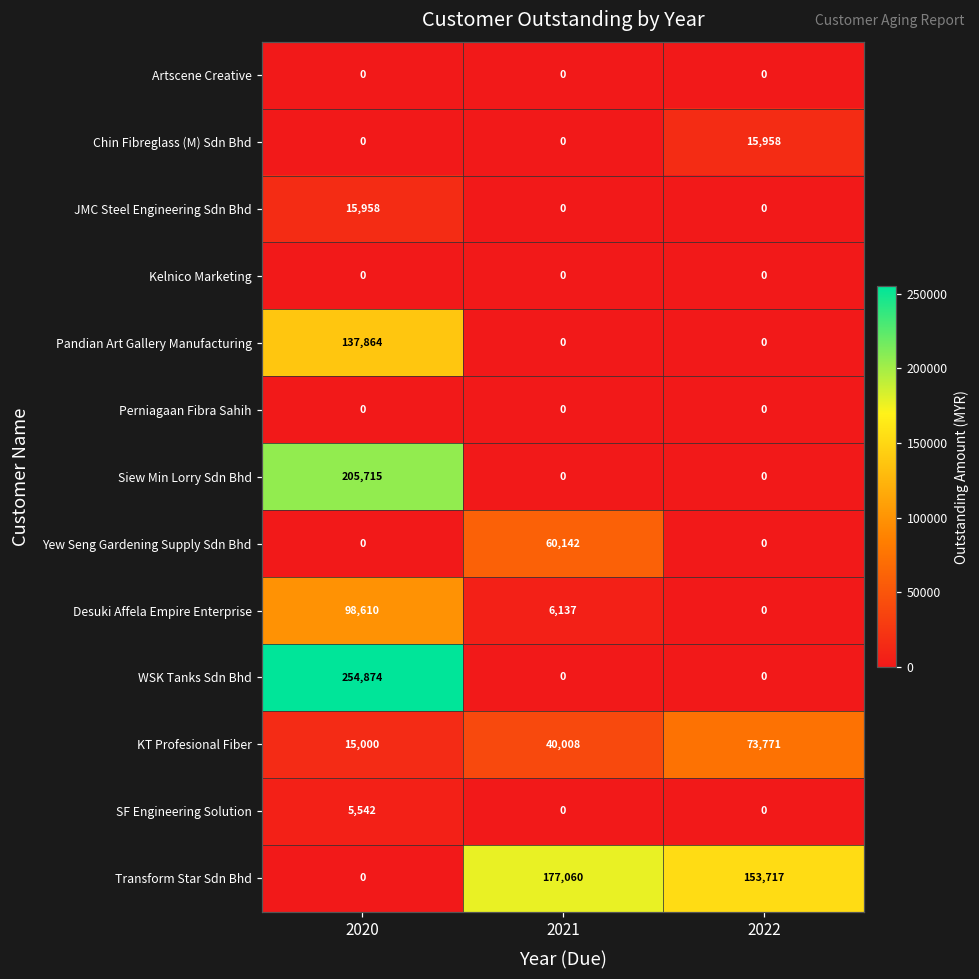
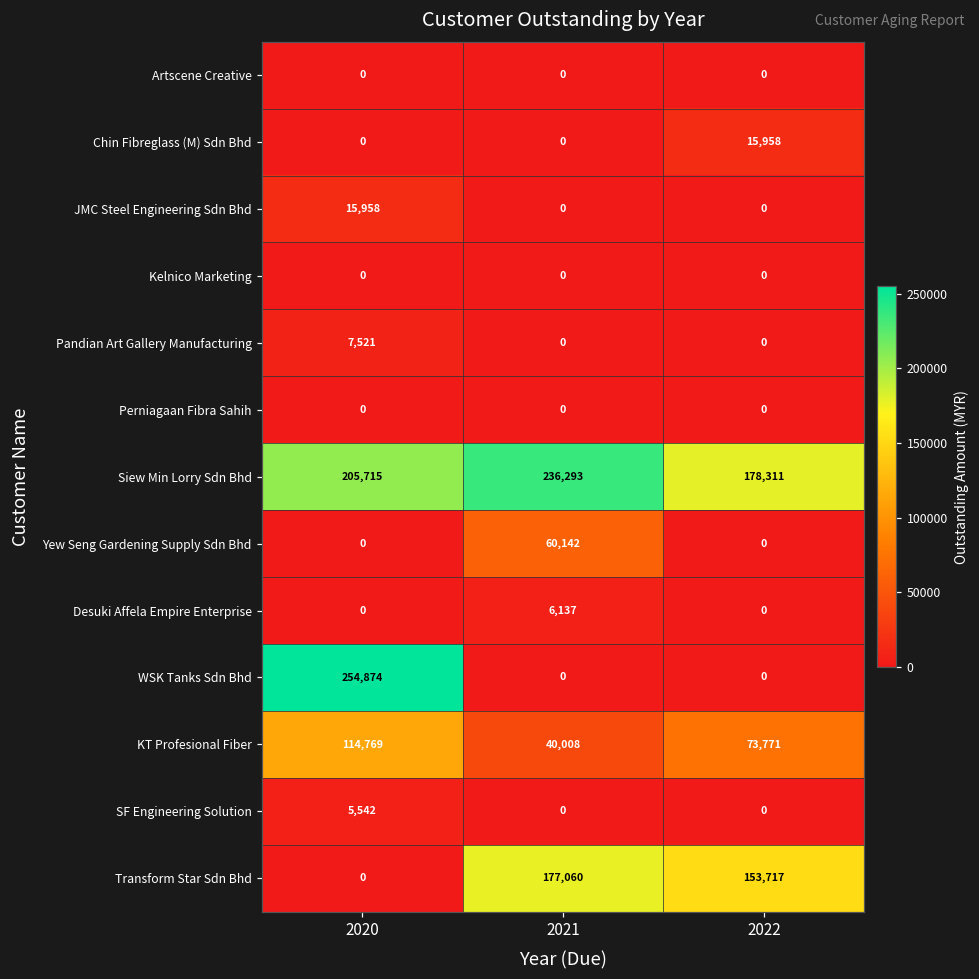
  {
    "Artscene Creative": {
      "2020": "0",
      "2021": "0",
      "2022": "0"
    },
    "Chin Fibreglass (M) Sdn Bhd": {
      "2020": "0",
      "2021": "0",
      "2022": "15,958"
    },
    "JMC Steel Engineering Sdn Bhd": {
      "2020": "15,958",
      "2021": "0",
      "2022": "0"
    },
    "Kelnico Marketing": {
      "2020": "0",
      "2021": "0",
      "2022": "0"
    },
    "Pandian Art Gallery Manufacturing": {
-     "2020": "137,864",
+     "2020": "7,521",
      "2021": "0",
      "2022": "0"
    },
    "Perniagaan Fibra Sahih": {
      "2020": "0",
      "2021": "0",
      "2022": "0"
    },
    "Siew Min Lorry Sdn Bhd": {
      "2020": "205,715",
-     "2021": "0",
-     "2022": "0"
+     "2021": "236,293",
+     "2022": "178,311"
    },
    "Yew Seng Gardening Supply Sdn Bhd": {
      "2020": "0",
      "2021": "60,142",
      "2022": "0"
    },
    "Desuki Affela Empire Enterprise": {
-     "2020": "98,610",
+     "2020": "0",
      "2021": "6,137",
      "2022": "0"
    },
    "WSK Tanks Sdn Bhd": {
      "2020": "254,874",
      "2021": "0",
      "2022": "0"
    },
    "KT Profesional Fiber": {
-     "2020": "15,000",
+     "2020": "114,769",
      "2021": "40,008",
      "2022": "73,771"
    },
    "SF Engineering Solution": {
      "2020": "5,542",
      "2021": "0",
      "2022": "0"
    },
    "Transform Star Sdn Bhd": {
      "2020": "0",
      "2021": "177,060",
      "2022": "153,717"
    }
  }
